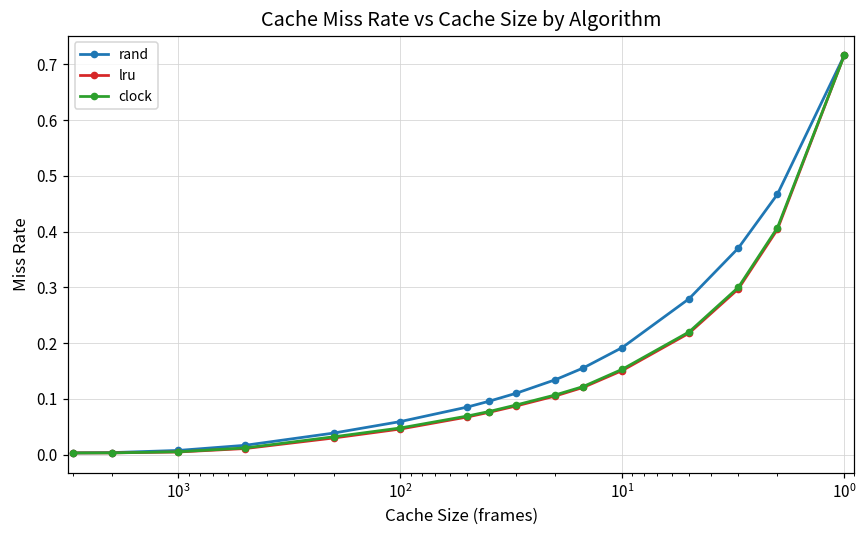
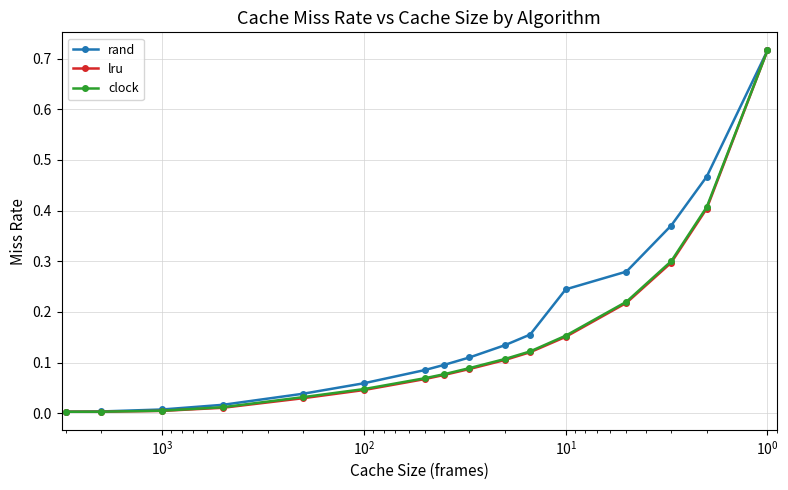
  {
    "rand": {
      "10^2": 0.06,
-     "10^1": 0.19
+     "10^1": 0.24
    }
  }
